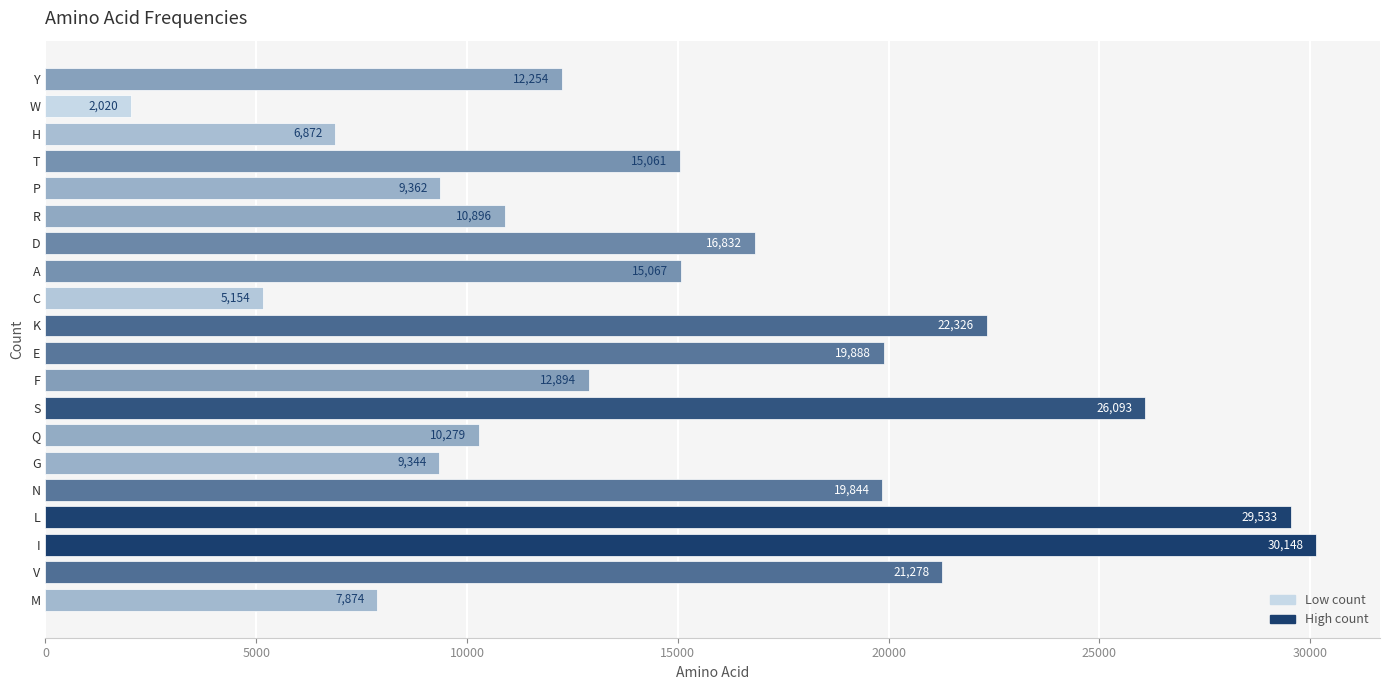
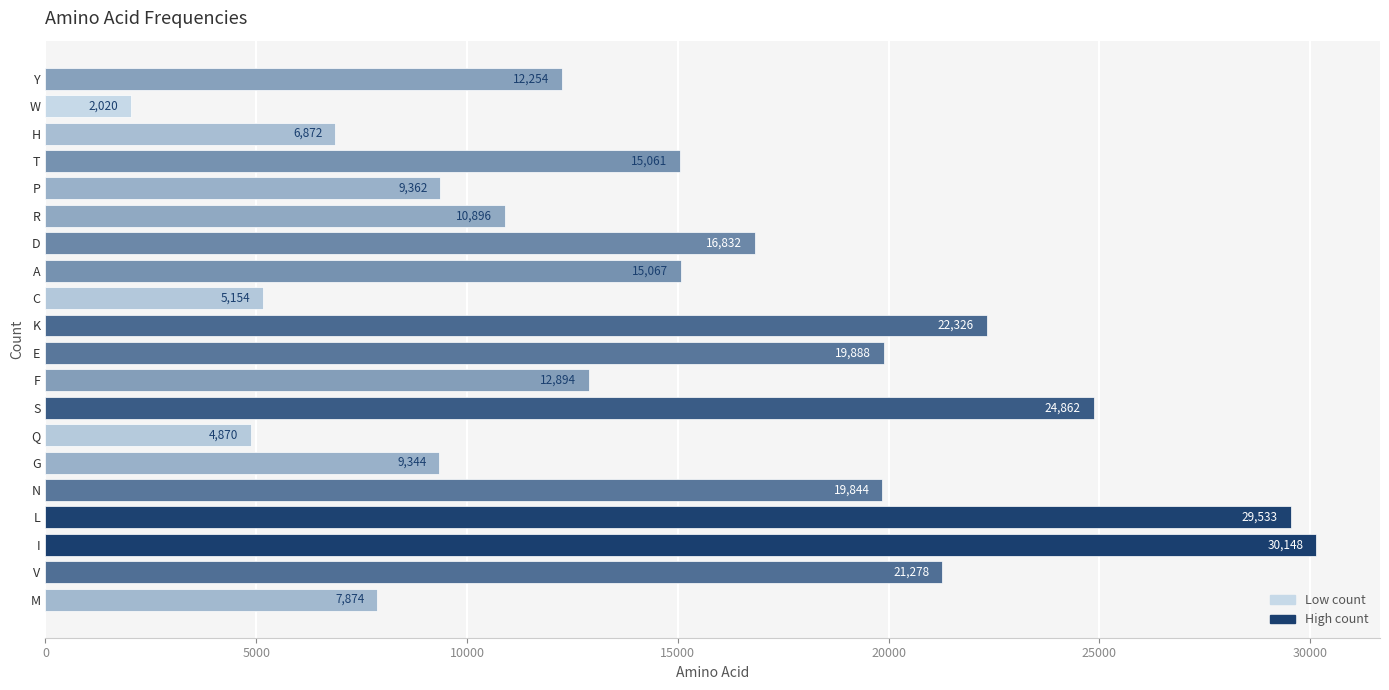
  {
    "Y": "12,254",
    "W": "2,020",
    "H": "6,872",
    "T": "15,061",
    "P": "9,362",
    "R": "10,896",
    "D": "16,832",
    "A": "15,067",
    "C": "5,154",
    "K": "22,326",
    "E": "19,888",
    "F": "12,894",
-   "S": "26,093",
-   "Q": "10,279",
+   "S": "24,862",
+   "Q": "4,870",
    "G": "9,344",
    "N": "19,844",
    "L": "29,533",
    "I": "30,148",
    "V": "21,278",
    "M": "7,874"
  }
